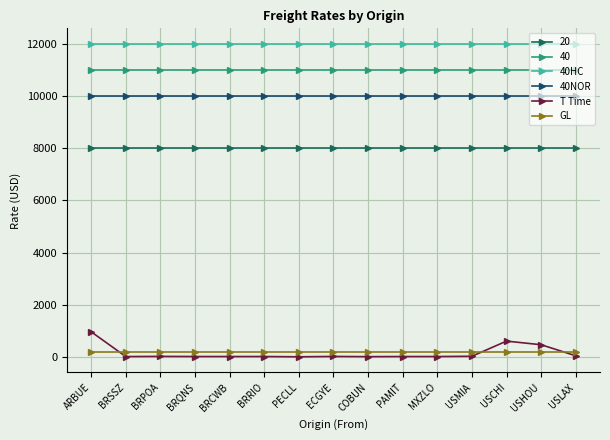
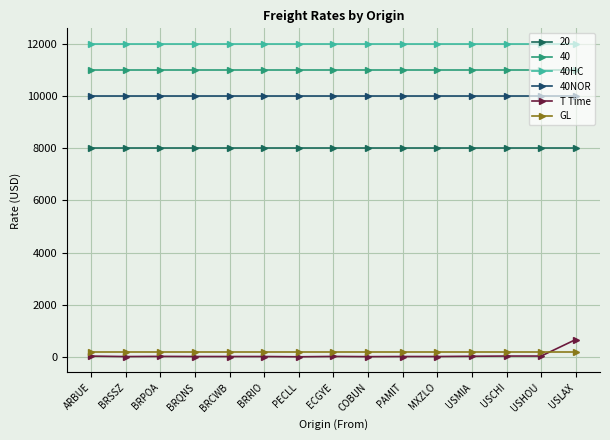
  {
    "T Time": {
-     "ARBUE": 1000,
+     "ARBUE": 0,
      "BRSSZ": 0,
      "BRPOA": 0,
      "BRQNS": 0,
      "BRCWB": 0,
      "BRRIO": 0,
      "PECLL": 0,
      "ECGYE": 0,
      "COBUN": 0,
      "PAMIT": 0,
      "MXZLO": 0,
      "USMIA": 0,
-     "USCHI": 600,
-     "USHOU": 500,
-     "USLAX": 0
+     "USCHI": 0,
+     "USHOU": 0,
+     "USLAX": 700
    },
    "GL": {
      "ARBUE": 200,
      "BRSSZ": 200,
      "BRPOA": 200,
      "BRQNS": 200,
      "BRCWB": 200,
      "BRRIO": 200,
      "PECLL": 200,
      "ECGYE": 200,
      "COBUN": 200,
      "PAMIT": 200,
      "MXZLO": 200,
      "USMIA": 200,
      "USCHI": 200,
      "USHOU": 200,
      "USLAX": 200
    }
  }
